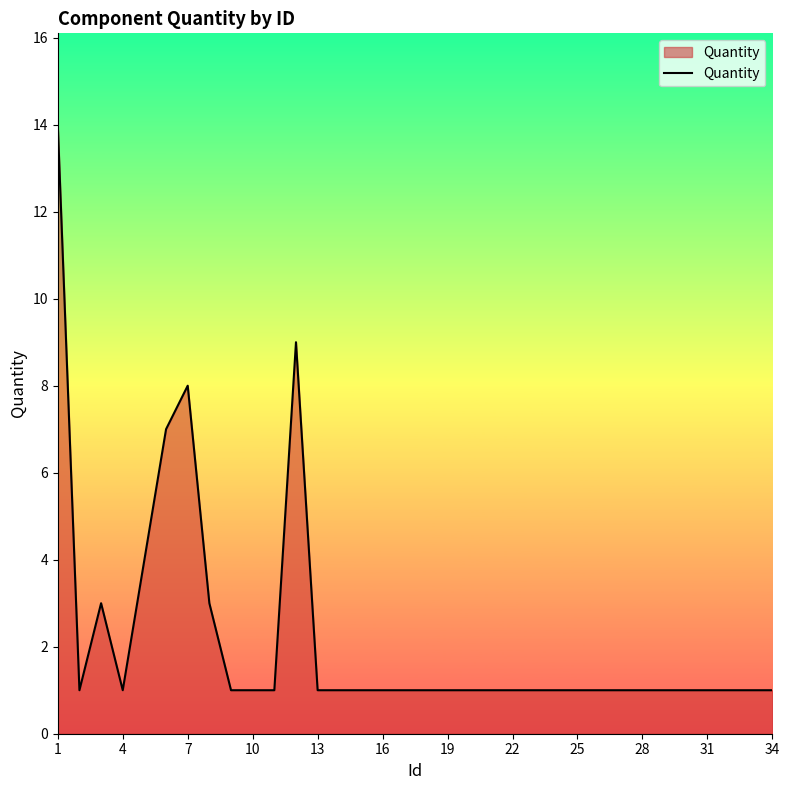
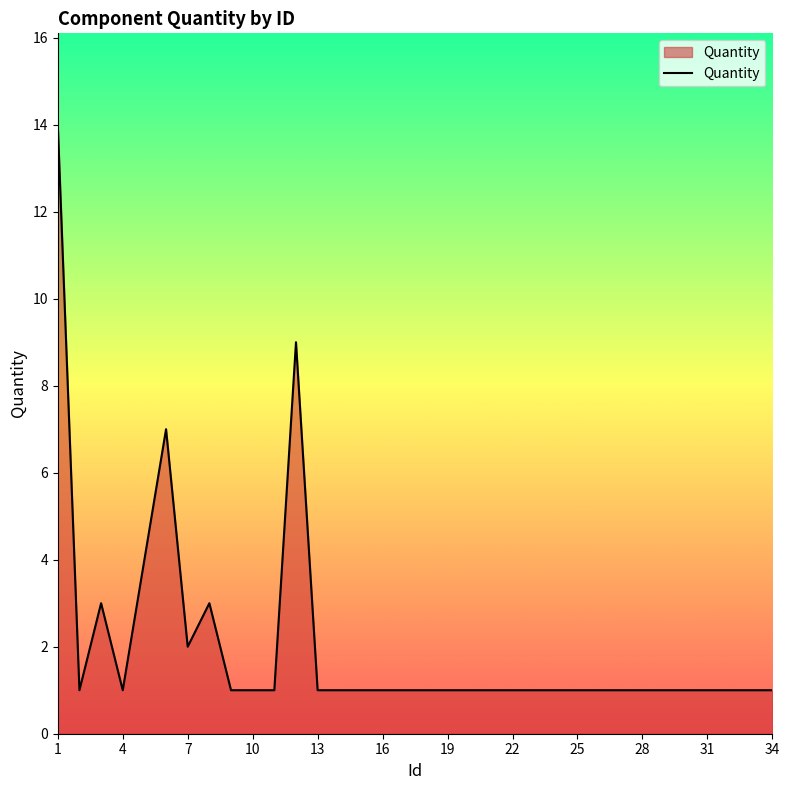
  {
    "1": 14,
    "4": 1,
-   "7": 8,
+   "7": 2,
    "10": 1,
    "13": 1,
    "16": 1,
    "19": 1,
    "22": 1,
    "25": 1,
    "28": 1,
    "31": 1,
    "34": 1
  }
